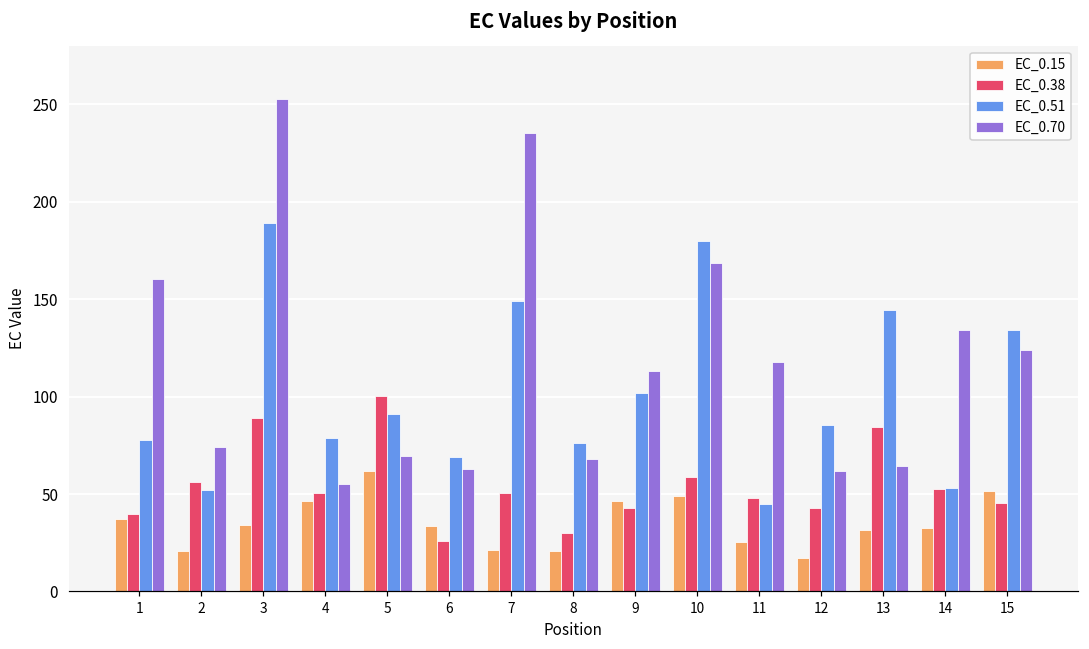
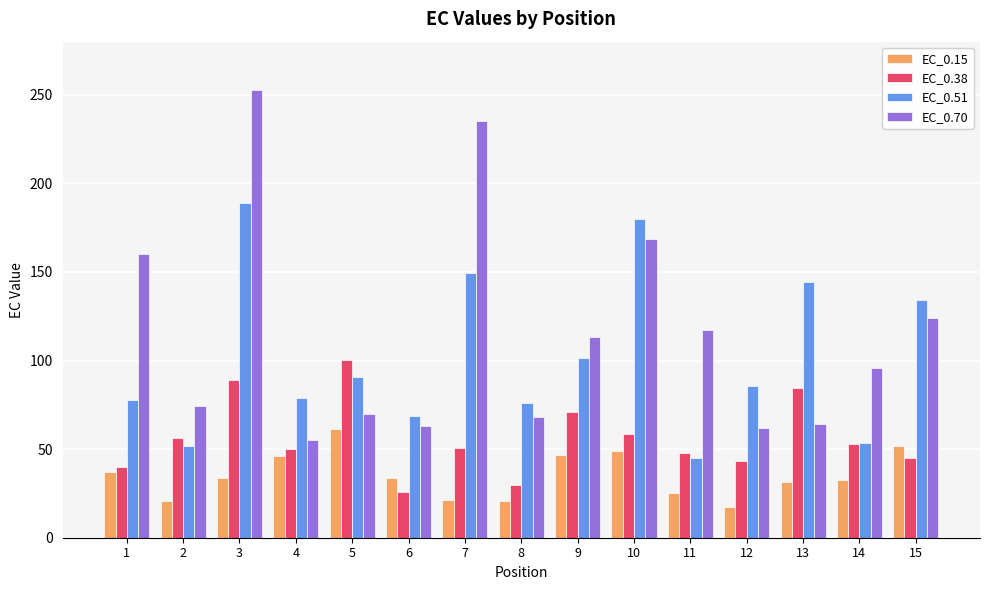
  {
    "EC_0.15": {
      "1": 37,
      "2": 21,
      "3": 34,
      "4": 46,
      "5": 62,
      "6": 34,
      "7": 21,
      "8": 21,
      "9": 46,
      "10": 49,
      "11": 25,
      "12": 17,
      "13": 32,
      "14": 33,
      "15": 52
    },
    "EC_0.38": {
      "1": 40,
      "2": 56,
      "3": 89,
      "4": 50,
      "5": 100,
      "6": 26,
      "7": 51,
      "8": 30,
-     "9": 43,
+     "9": 71,
      "10": 59,
      "11": 48,
      "12": 43,
      "13": 84,
      "14": 53,
      "15": 45
    },
    "EC_0.51": {
      "1": 78,
      "2": 52,
      "3": 189,
      "4": 79,
      "5": 91,
      "6": 69,
      "7": 149,
      "8": 76,
      "9": 102,
      "10": 180,
      "11": 45,
      "12": 86,
      "13": 144,
      "14": 53,
      "15": 134
    },
    "EC_0.70": {
      "1": 160,
      "2": 74,
      "3": 253,
      "4": 55,
      "5": 70,
      "6": 63,
      "7": 235,
      "8": 68,
      "9": 113,
      "10": 169,
      "11": 118,
      "12": 62,
      "13": 64,
-     "14": 134,
+     "14": 96,
      "15": 124
    }
  }
